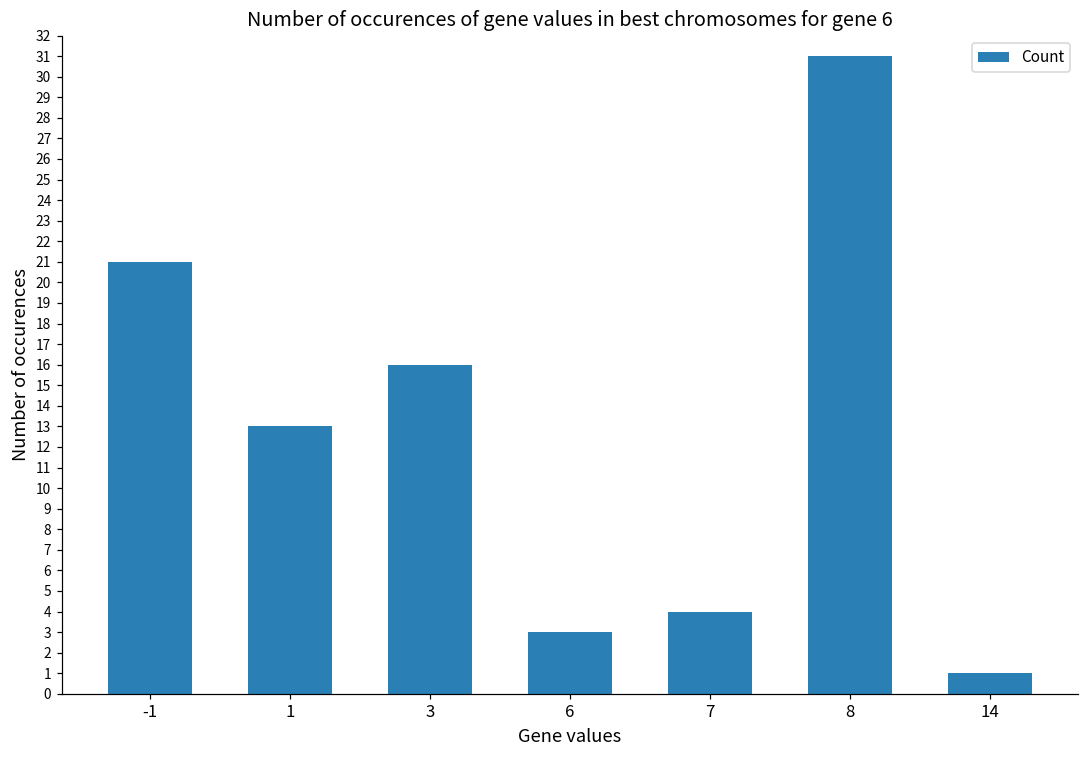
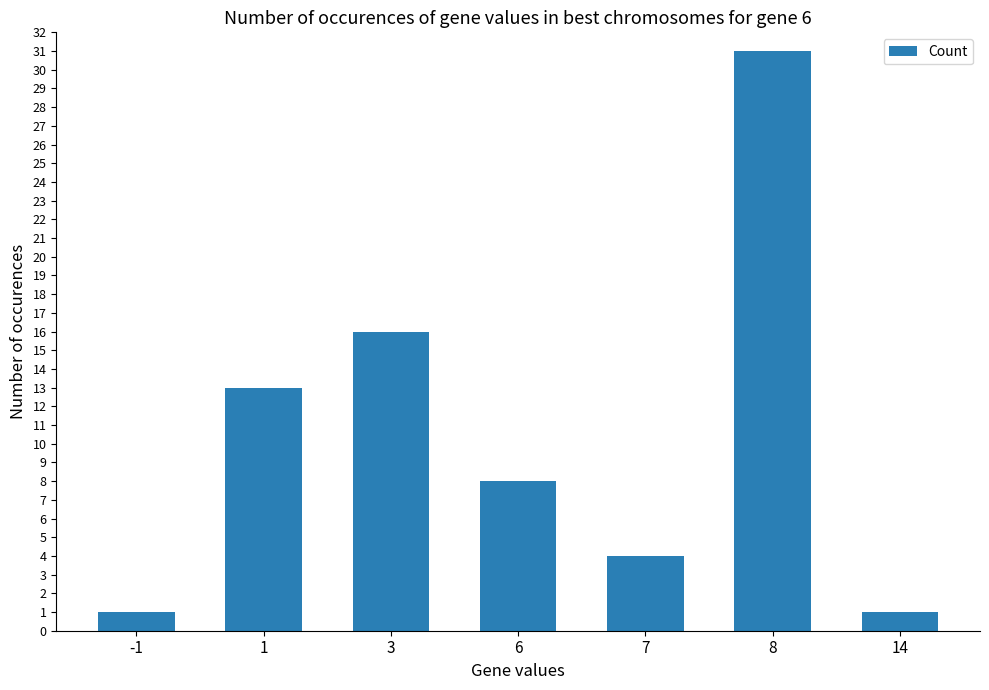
  {
-   "-1": 21,
+   "-1": 1,
    "1": 13,
    "3": 16,
-   "6": 3,
+   "6": 8,
    "7": 4,
    "8": 31,
    "14": 1
  }
